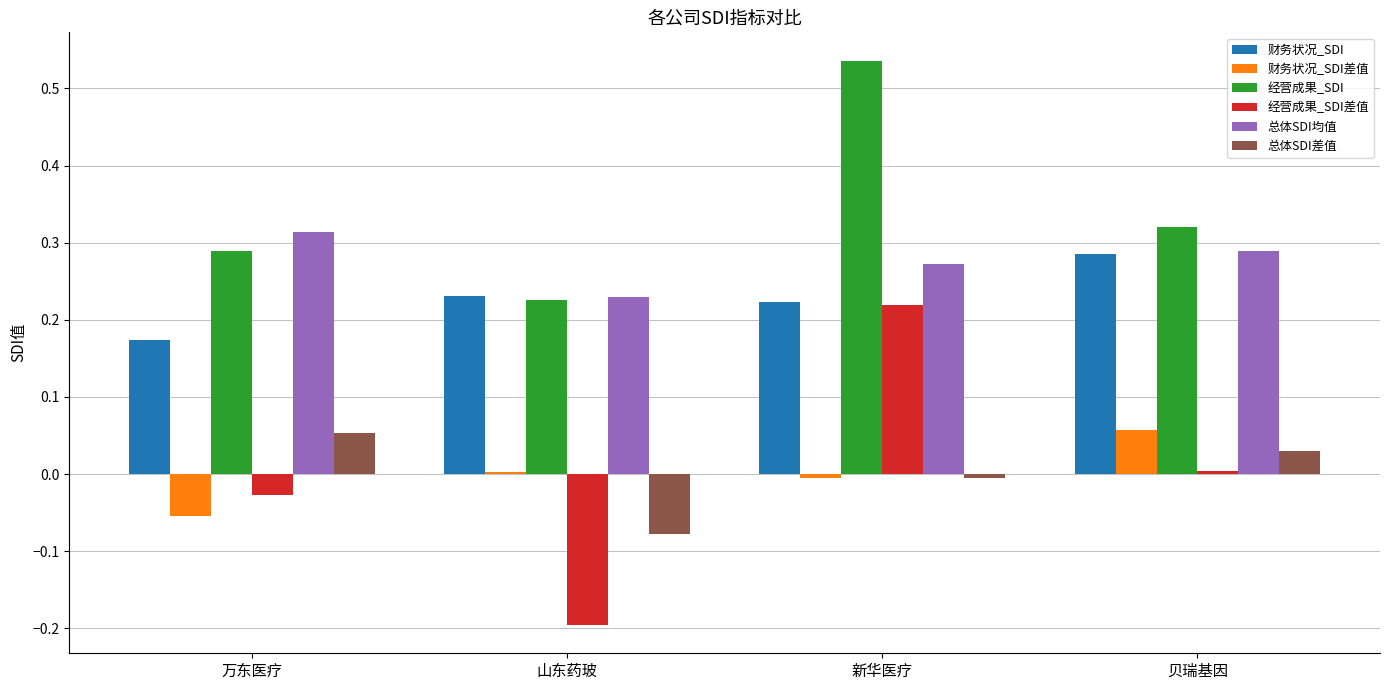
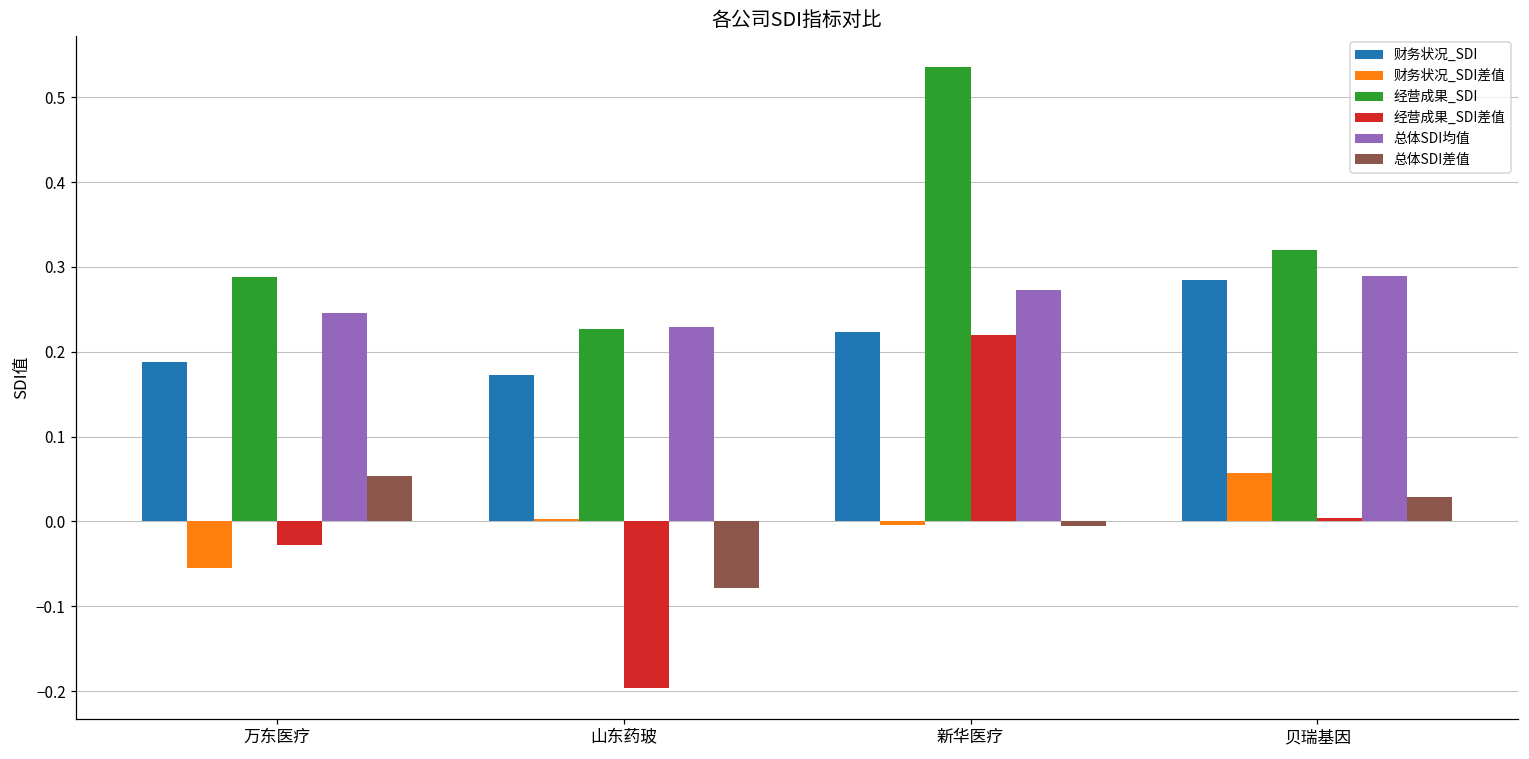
  {
    "财务状况_SDI": {
-     "万东医疗": 0.17,
-     "山东药玻": 0.23,
+     "万东医疗": 0.19,
+     "山东药玻": 0.17,
      "新华医疗": 0.22,
      "贝瑞基因": 0.28
    },
    "财务状况_SDI差值": {
      "万东医疗": -0.05,
      "新华医疗": 0.00,
      "贝瑞基因": 0.06
    },
    "经营成果_SDI": {
      "万东医疗": 0.29,
      "山东药玻": 0.23,
      "新华医疗": 0.54,
      "贝瑞基因": 0.32
    },
    "经营成果_SDI差值": {
      "万东医疗": -0.03,
      "山东药玻": -0.20,
      "新华医疗": 0.22,
      "贝瑞基因": 0.00
    },
    "总体SDI均值": {
-     "万东医疗": 0.31,
+     "万东医疗": 0.25,
      "山东药玻": 0.23,
      "新华医疗": 0.27,
      "贝瑞基因": 0.29
    },
    "总体SDI差值": {
      "万东医疗": 0.05,
      "山东药玻": -0.08,
      "新华医疗": 0.00,
      "贝瑞基因": 0.03
    }
  }
